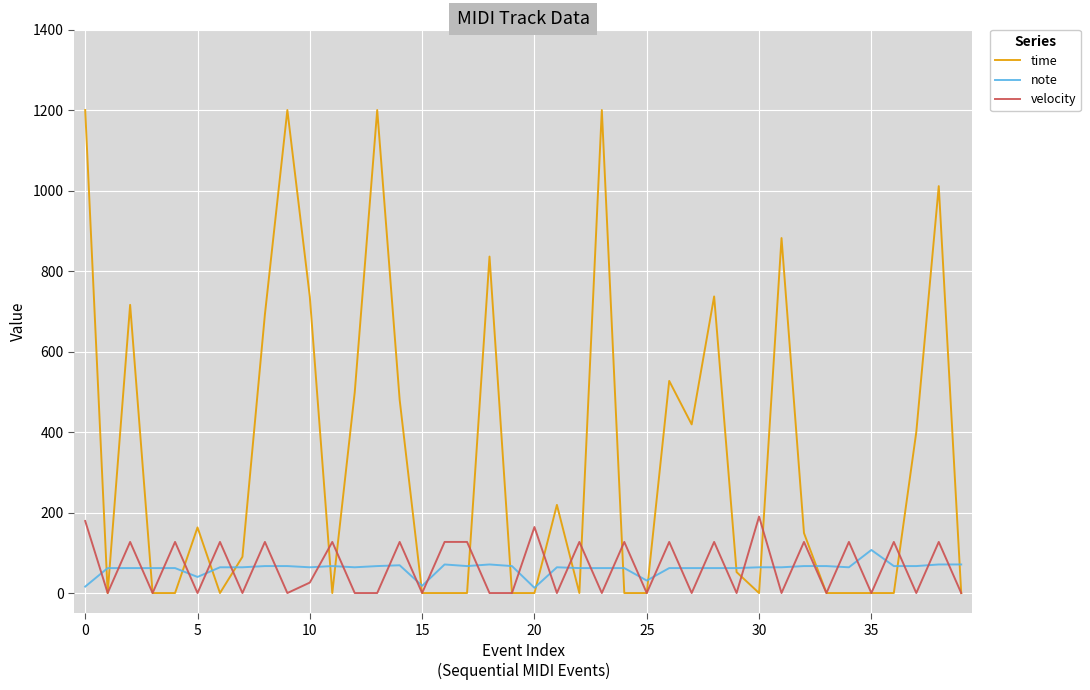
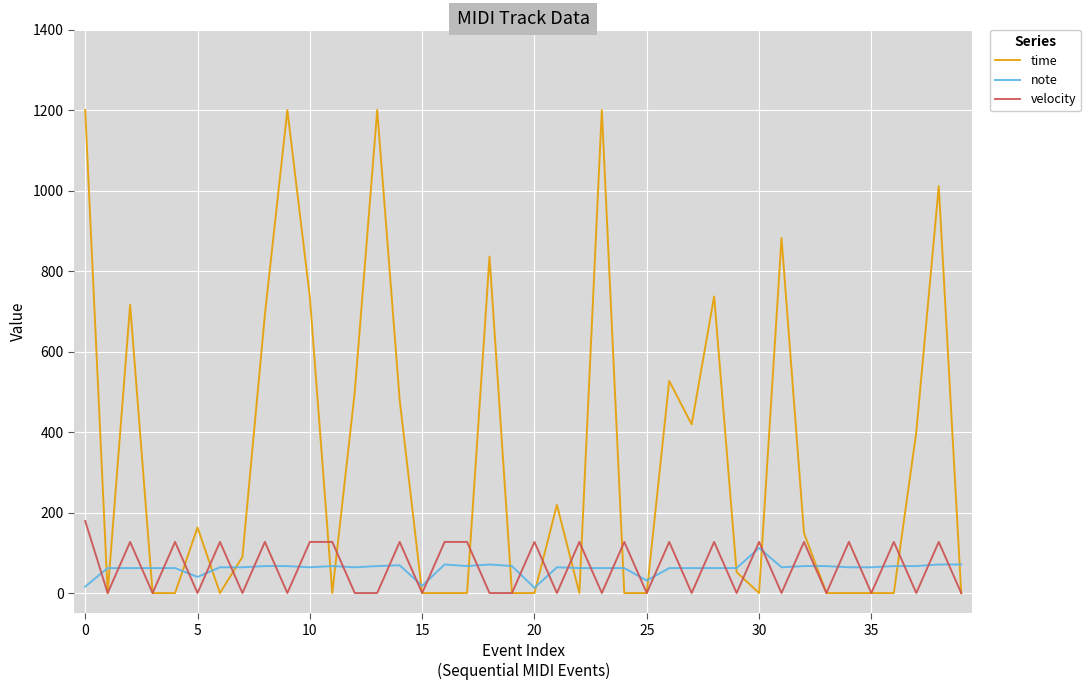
  {
    "time": {
      "0": 1200,
      "5": 160,
      "10": 740,
      "20": 0,
      "30": 0
    },
    "note": {
      "0": 20,
      "5": 40,
      "10": 60,
      "15": 20,
      "20": 10,
      "25": 30,
-     "30": 60,
-     "35": 110
+     "30": 110,
+     "35": 60
    },
    "velocity": {
      "0": 180,
      "5": 0,
-     "10": 30,
-     "20": 160,
-     "30": 190
+     "10": 130,
+     "20": 130,
+     "30": 130
    }
  }
